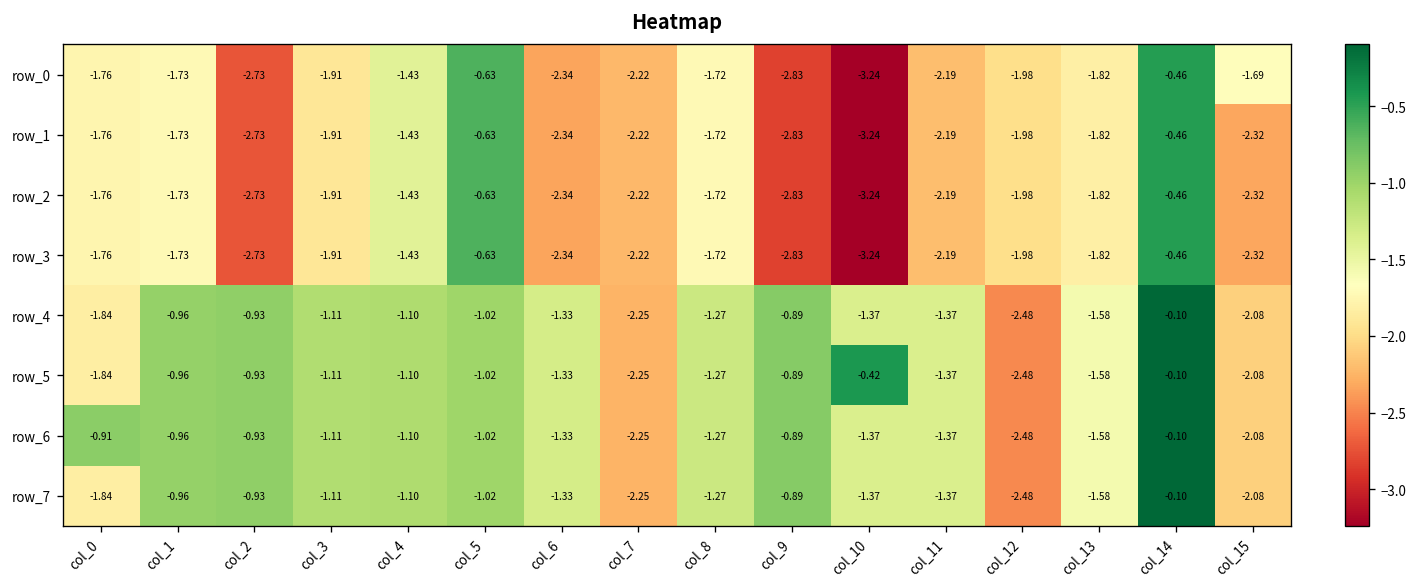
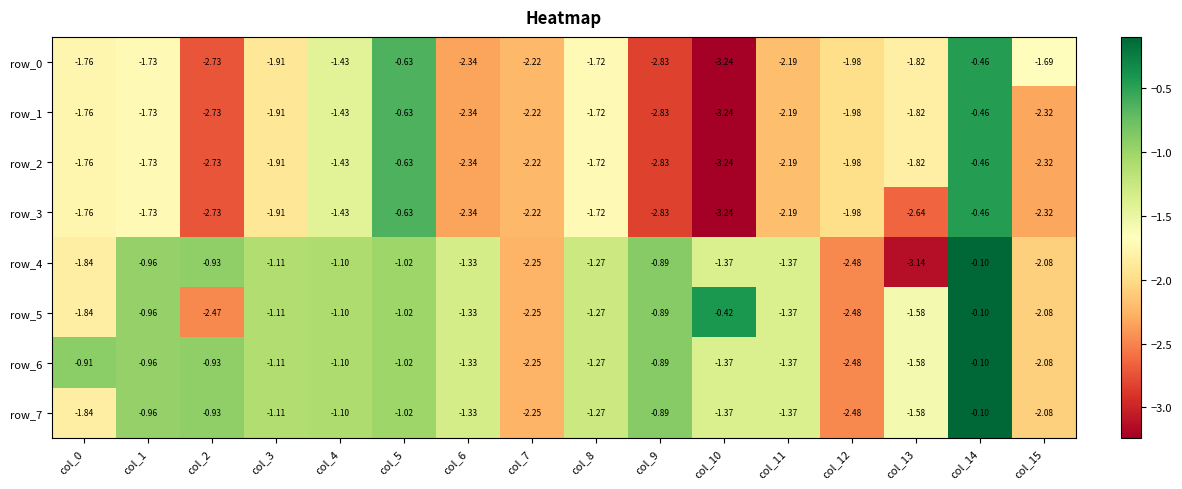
  {
    "row_0": {
      "col_0": -1.76,
      "col_1": -1.73,
      "col_2": -2.73,
      "col_3": -1.91,
      "col_4": -1.43,
      "col_5": -0.63,
      "col_6": -2.34,
      "col_7": -2.22,
      "col_8": -1.72,
      "col_9": -2.83,
      "col_10": -3.24,
      "col_11": -2.19,
      "col_12": -1.98,
      "col_13": -1.82,
      "col_14": -0.46,
      "col_15": -1.69
    },
    "row_1": {
      "col_0": -1.76,
      "col_1": -1.73,
      "col_2": -2.73,
      "col_3": -1.91,
      "col_4": -1.43,
      "col_5": -0.63,
      "col_6": -2.34,
      "col_7": -2.22,
      "col_8": -1.72,
      "col_9": -2.83,
      "col_10": -3.24,
      "col_11": -2.19,
      "col_12": -1.98,
      "col_13": -1.82,
      "col_14": -0.46,
      "col_15": -2.32
    },
    "row_2": {
      "col_0": -1.76,
      "col_1": -1.73,
      "col_2": -2.73,
      "col_3": -1.91,
      "col_4": -1.43,
      "col_5": -0.63,
      "col_6": -2.34,
      "col_7": -2.22,
      "col_8": -1.72,
      "col_9": -2.83,
      "col_10": -3.24,
      "col_11": -2.19,
      "col_12": -1.98,
      "col_13": -1.82,
      "col_14": -0.46,
      "col_15": -2.32
    },
    "row_3": {
      "col_0": -1.76,
      "col_1": -1.73,
      "col_2": -2.73,
      "col_3": -1.91,
      "col_4": -1.43,
      "col_5": -0.63,
      "col_6": -2.34,
      "col_7": -2.22,
      "col_8": -1.72,
      "col_9": -2.83,
      "col_10": -3.24,
      "col_11": -2.19,
      "col_12": -1.98,
-     "col_13": -1.82,
+     "col_13": -2.64,
      "col_14": -0.46,
      "col_15": -2.32
    },
    "row_4": {
      "col_0": -1.84,
      "col_1": -0.96,
      "col_2": -0.93,
      "col_3": -1.11,
      "col_4": -1.10,
      "col_5": -1.02,
      "col_6": -1.33,
      "col_7": -2.25,
      "col_8": -1.27,
      "col_9": -0.89,
      "col_10": -1.37,
      "col_11": -1.37,
      "col_12": -2.48,
-     "col_13": -1.58,
+     "col_13": -3.14,
      "col_14": -0.10,
      "col_15": -2.08
    },
    "row_5": {
      "col_0": -1.84,
      "col_1": -0.96,
-     "col_2": -0.93,
+     "col_2": -2.47,
      "col_3": -1.11,
      "col_4": -1.10,
      "col_5": -1.02,
      "col_6": -1.33,
      "col_7": -2.25,
      "col_8": -1.27,
      "col_9": -0.89,
      "col_10": -0.42,
      "col_11": -1.37,
      "col_12": -2.48,
      "col_13": -1.58,
      "col_14": -0.10,
      "col_15": -2.08
    },
    "row_6": {
      "col_0": -0.91,
      "col_1": -0.96,
      "col_2": -0.93,
      "col_3": -1.11,
      "col_4": -1.10,
      "col_5": -1.02,
      "col_6": -1.33,
      "col_7": -2.25,
      "col_8": -1.27,
      "col_9": -0.89,
      "col_10": -1.37,
      "col_11": -1.37,
      "col_12": -2.48,
      "col_13": -1.58,
      "col_14": -0.10,
      "col_15": -2.08
    },
    "row_7": {
      "col_0": -1.84,
      "col_1": -0.96,
      "col_2": -0.93,
      "col_3": -1.11,
      "col_4": -1.10,
      "col_5": -1.02,
      "col_6": -1.33,
      "col_7": -2.25,
      "col_8": -1.27,
      "col_9": -0.89,
      "col_10": -1.37,
      "col_11": -1.37,
      "col_12": -2.48,
      "col_13": -1.58,
      "col_14": -0.10,
      "col_15": -2.08
    }
  }
